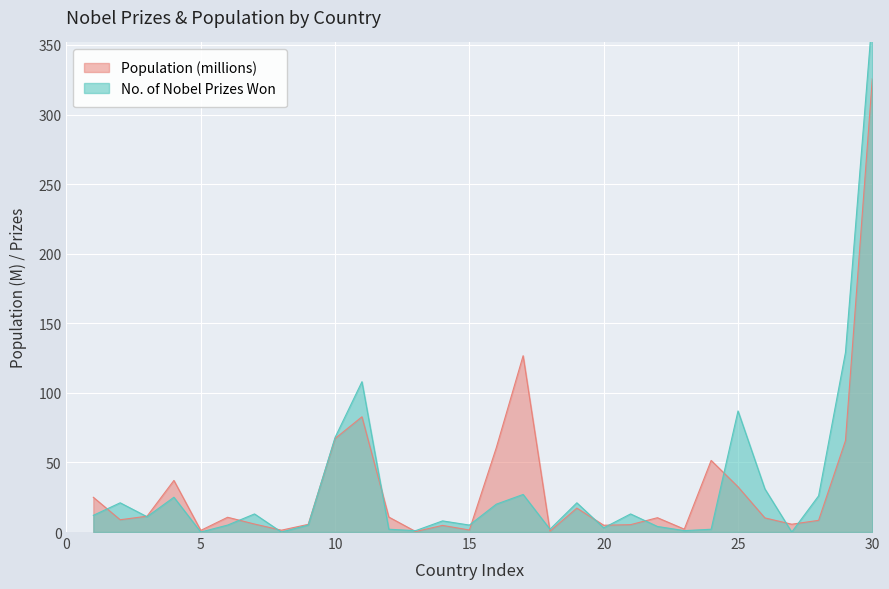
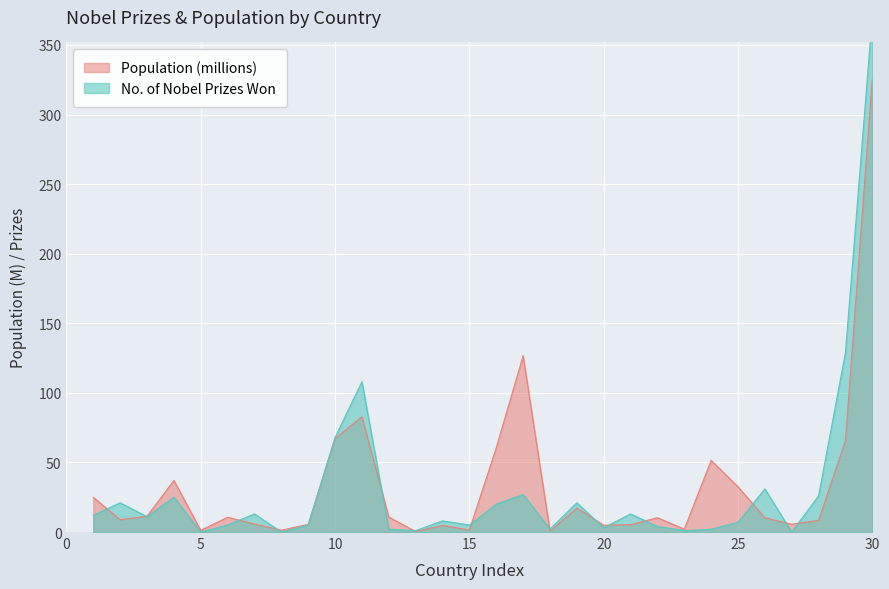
  {
    "Population (millions)": {
      "15": 1,
      "20": 5,
      "25": 33,
      "30": 326
    },
    "No. of Nobel Prizes Won": {
      "15": 5,
      "20": 3,
-     "25": 87
+     "25": 7
    }
  }
